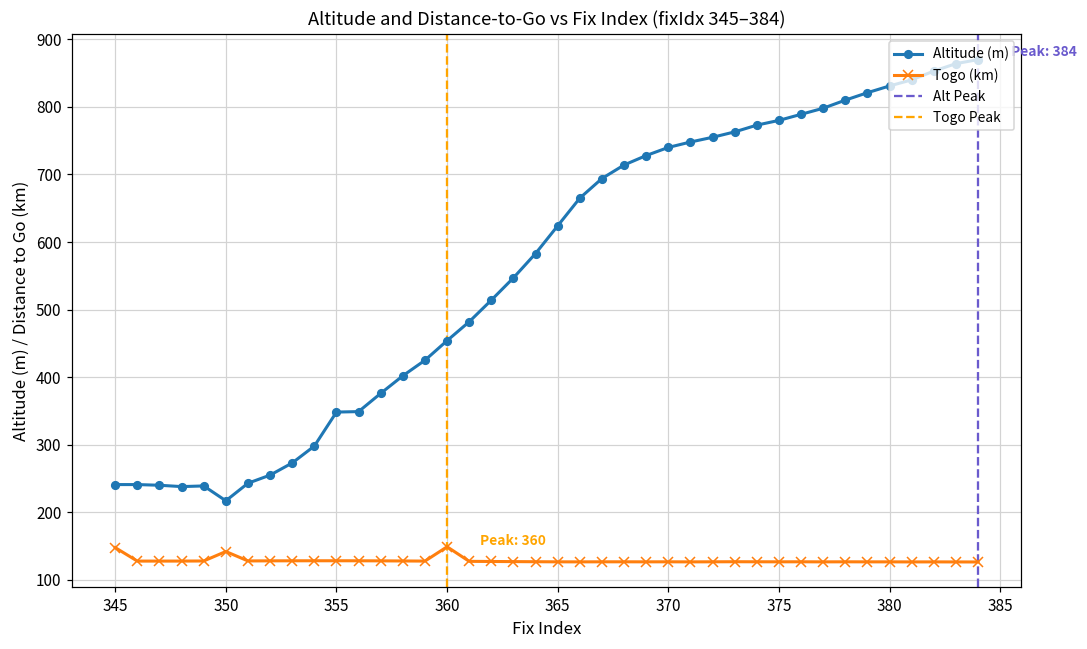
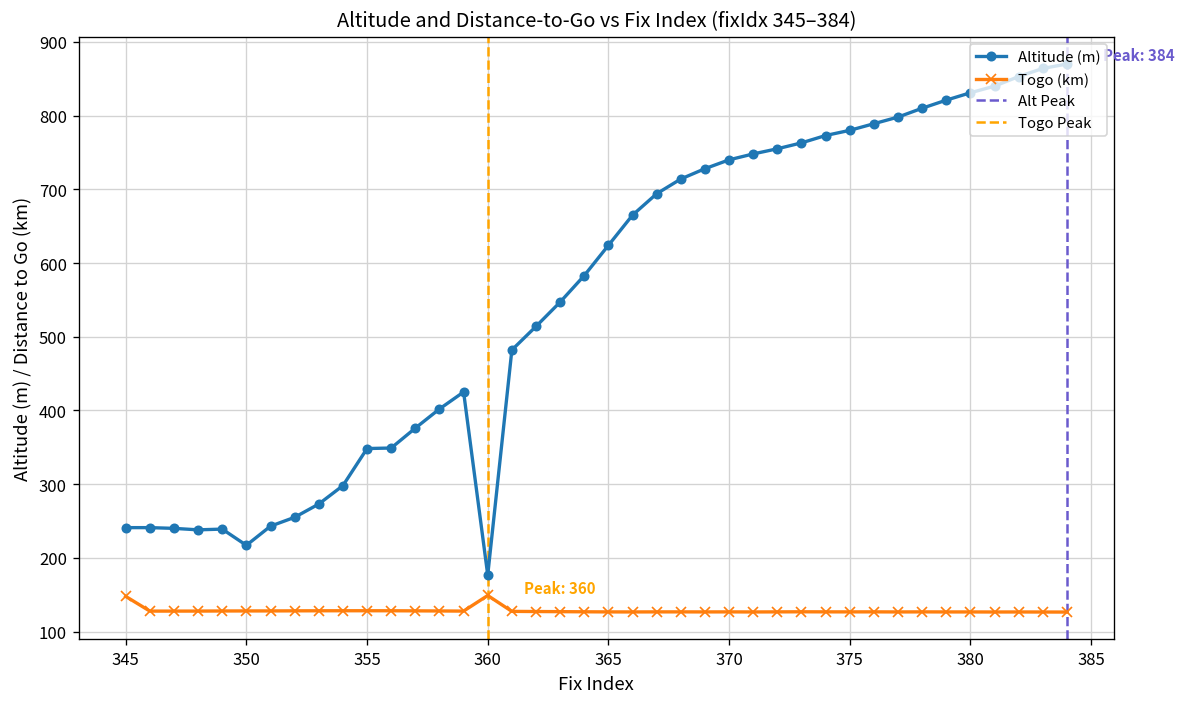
  {
    "Altitude (m)": {
      "345": 240,
      "350": 220,
      "355": 350,
-     "360": 450,
+     "360": 180,
      "365": 620,
      "370": 740,
      "375": 780
    },
    "Togo (km)": {
      "345": 150,
-     "350": 140,
+     "350": 130,
      "355": 130,
      "360": 150,
      "365": 130,
      "370": 130,
      "375": 130,
      "380": 130
    }
  }
